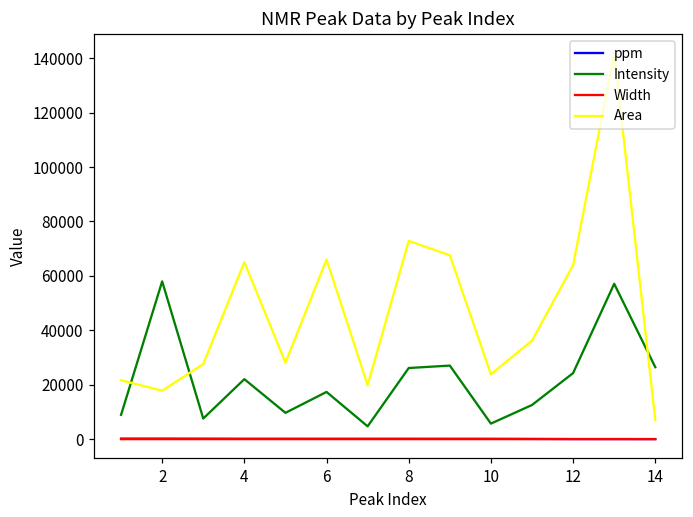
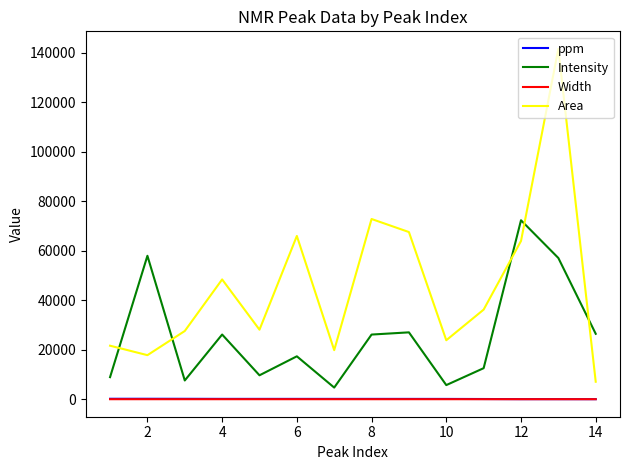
  {
    "Width": {
      "2": 0,
      "4": 0,
      "6": 0,
      "8": 0,
      "10": 0,
      "12": 0,
      "14": 0
    },
    "Intensity": {
      "2": 58000,
-     "4": 22000,
+     "4": 26000,
      "6": 17000,
      "8": 26000,
      "10": 6000,
-     "12": 24000,
+     "12": 72000,
      "14": 26000
    },
    "Area": {
      "2": 18000,
-     "4": 65000,
+     "4": 48000,
      "6": 66000,
      "8": 73000,
      "10": 24000,
      "12": 64000,
      "14": 7000
    }
  }
